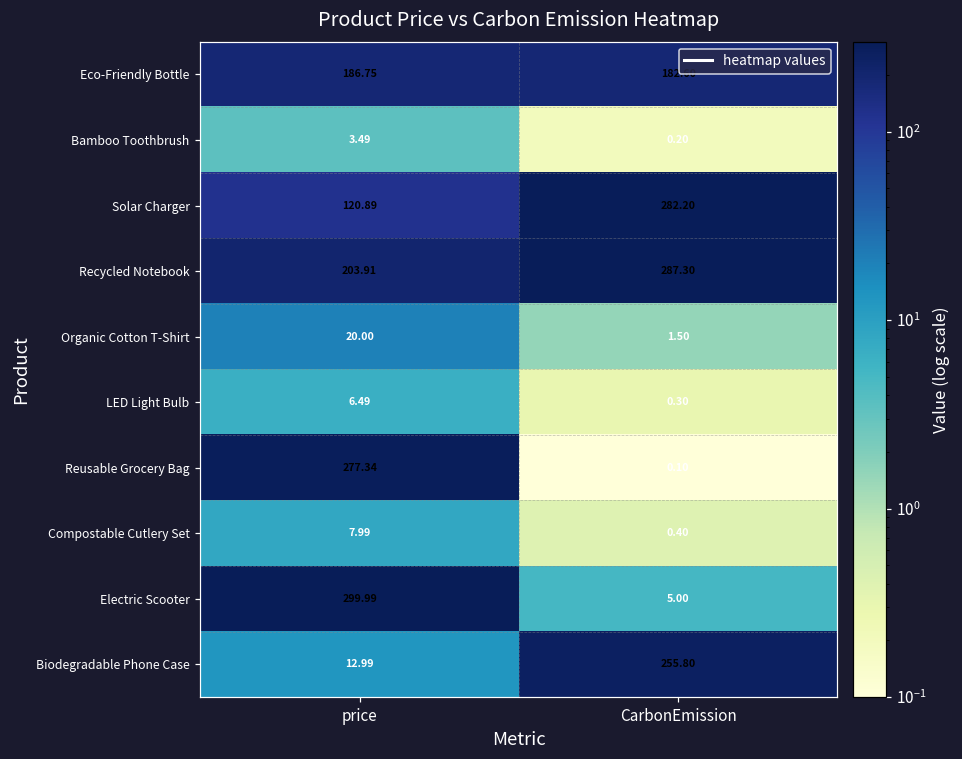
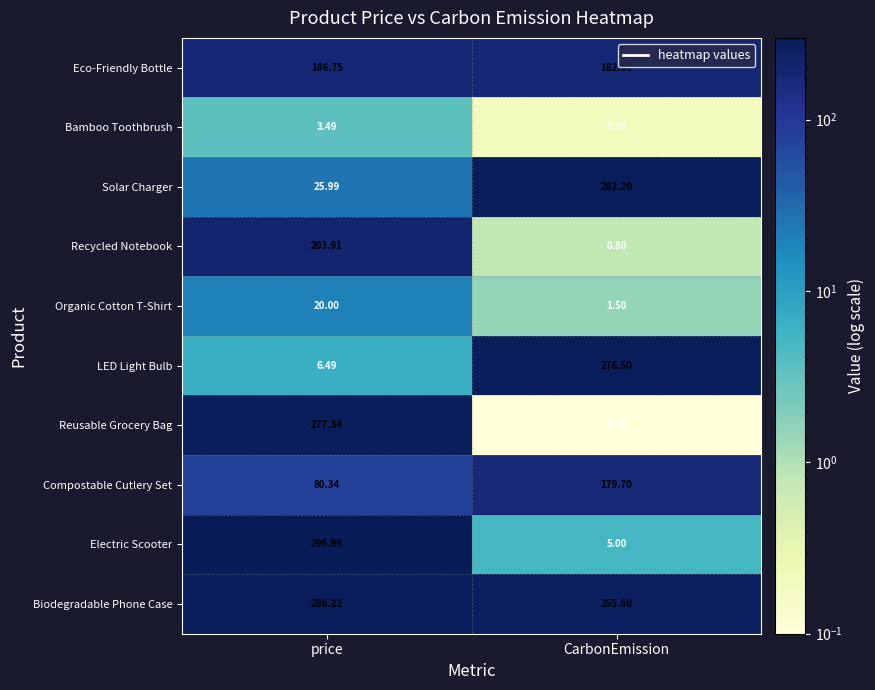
  {
    "Eco-Friendly Bottle": {
      "price": 186.75
    },
    "Bamboo Toothbrush": {
      "price": 3.49,
      "CarbonEmission": 0.20
    },
    "Solar Charger": {
-     "price": 120.89,
+     "price": 25.99,
      "CarbonEmission": 282.20
    },
    "Recycled Notebook": {
      "price": 203.91,
-     "CarbonEmission": 287.30
+     "CarbonEmission": 0.80
    },
    "Organic Cotton T-Shirt": {
      "price": 20.00,
      "CarbonEmission": 1.50
    },
    "LED Light Bulb": {
      "price": 6.49,
-     "CarbonEmission": 0.30
+     "CarbonEmission": 276.50
    },
    "Reusable Grocery Bag": {
      "price": 277.34
    },
    "Compostable Cutlery Set": {
-     "price": 7.99,
-     "CarbonEmission": 0.40
+     "price": 80.34,
+     "CarbonEmission": 179.70
    },
    "Electric Scooter": {
      "price": 299.99,
      "CarbonEmission": 5.00
    },
    "Biodegradable Phone Case": {
-     "price": 12.99,
+     "price": 286.22,
      "CarbonEmission": 255.80
    }
  }
